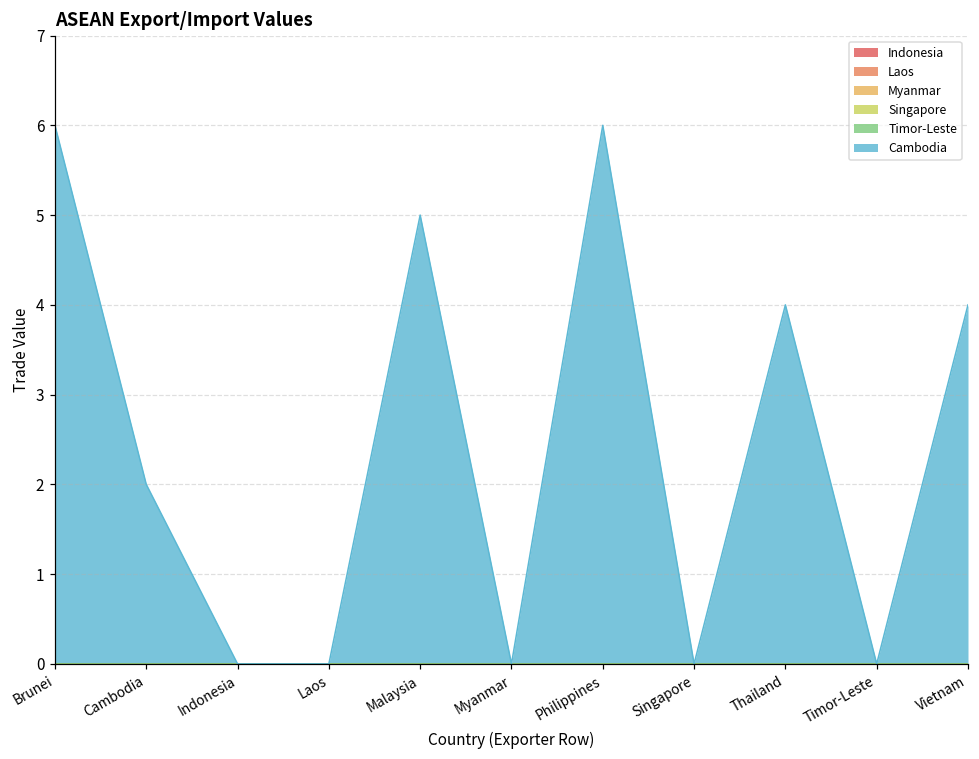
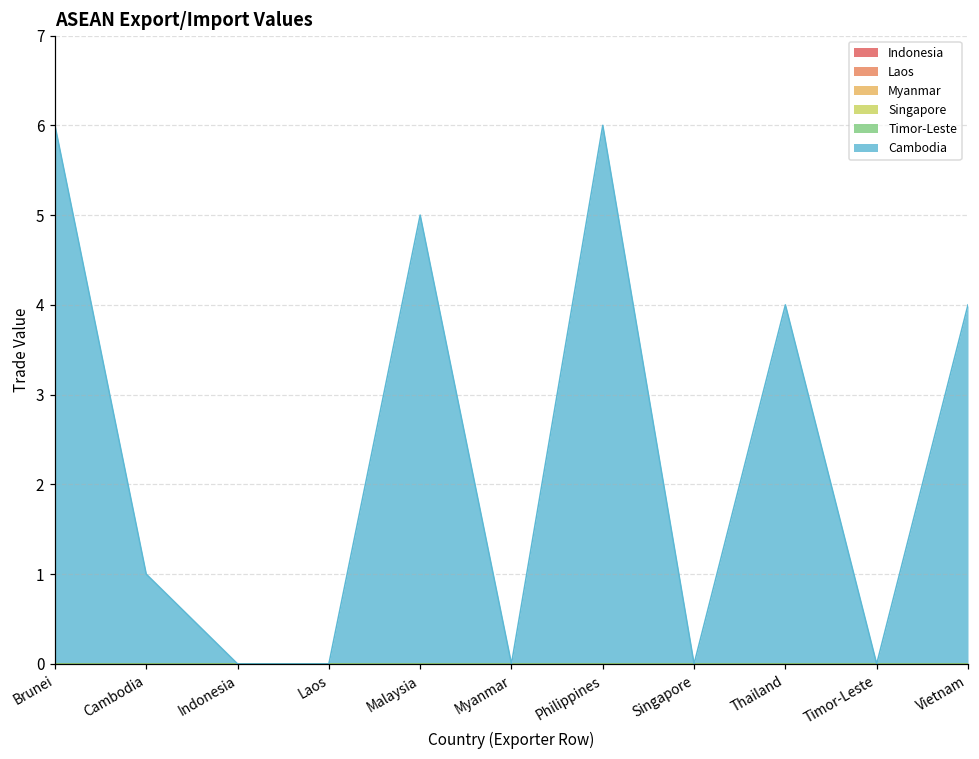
  {
    "Timor-Leste": {
      "Brunei": 0,
      "Cambodia": 0,
      "Malaysia": 0,
      "Philippines": 0,
      "Thailand": 0,
      "Vietnam": 0
    },
    "Cambodia": {
      "Brunei": 6,
-     "Cambodia": 2,
+     "Cambodia": 1,
      "Malaysia": 5,
      "Philippines": 6,
      "Thailand": 4,
      "Vietnam": 4
    }
  }
